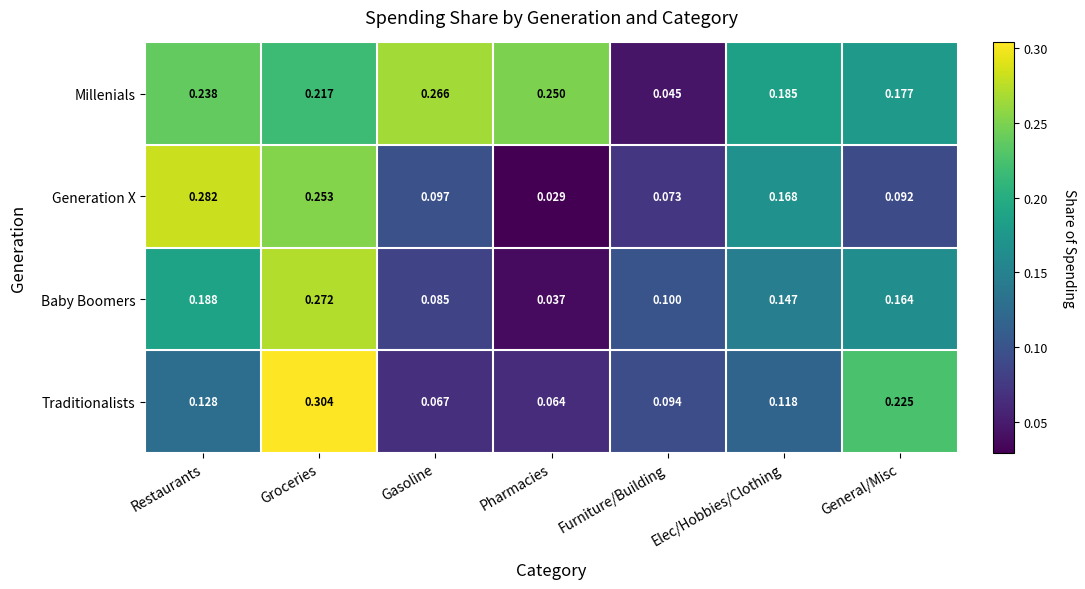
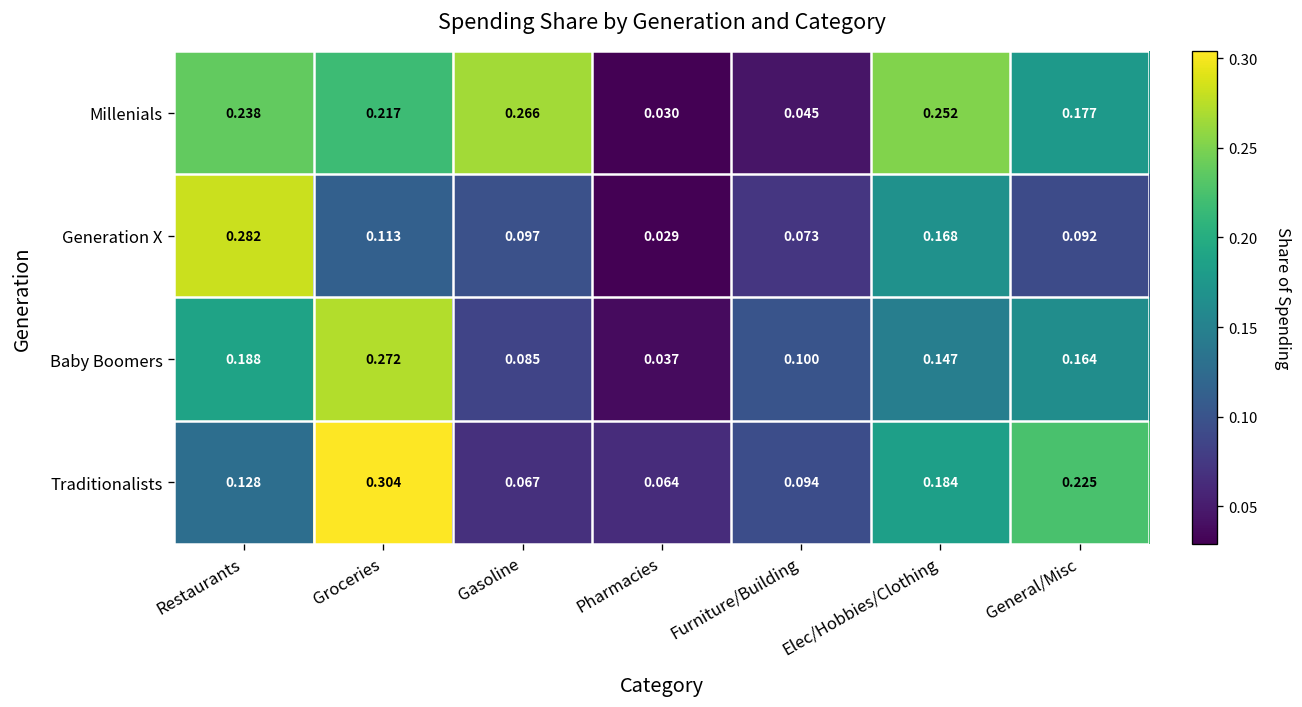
  {
    "Millenials": {
      "Restaurants": 0.238,
      "Groceries": 0.217,
      "Gasoline": 0.266,
-     "Pharmacies": 0.250,
+     "Pharmacies": 0.030,
      "Furniture/Building": 0.045,
-     "Elec/Hobbies/Clothing": 0.185,
+     "Elec/Hobbies/Clothing": 0.252,
      "General/Misc": 0.177
    },
    "Generation X": {
      "Restaurants": 0.282,
-     "Groceries": 0.253,
+     "Groceries": 0.113,
      "Gasoline": 0.097,
      "Pharmacies": 0.029,
      "Furniture/Building": 0.073,
      "Elec/Hobbies/Clothing": 0.168,
      "General/Misc": 0.092
    },
    "Baby Boomers": {
      "Restaurants": 0.188,
      "Groceries": 0.272,
      "Gasoline": 0.085,
      "Pharmacies": 0.037,
      "Furniture/Building": 0.100,
      "Elec/Hobbies/Clothing": 0.147,
      "General/Misc": 0.164
    },
    "Traditionalists": {
      "Restaurants": 0.128,
      "Groceries": 0.304,
      "Gasoline": 0.067,
      "Pharmacies": 0.064,
      "Furniture/Building": 0.094,
-     "Elec/Hobbies/Clothing": 0.118,
+     "Elec/Hobbies/Clothing": 0.184,
      "General/Misc": 0.225
    }
  }
